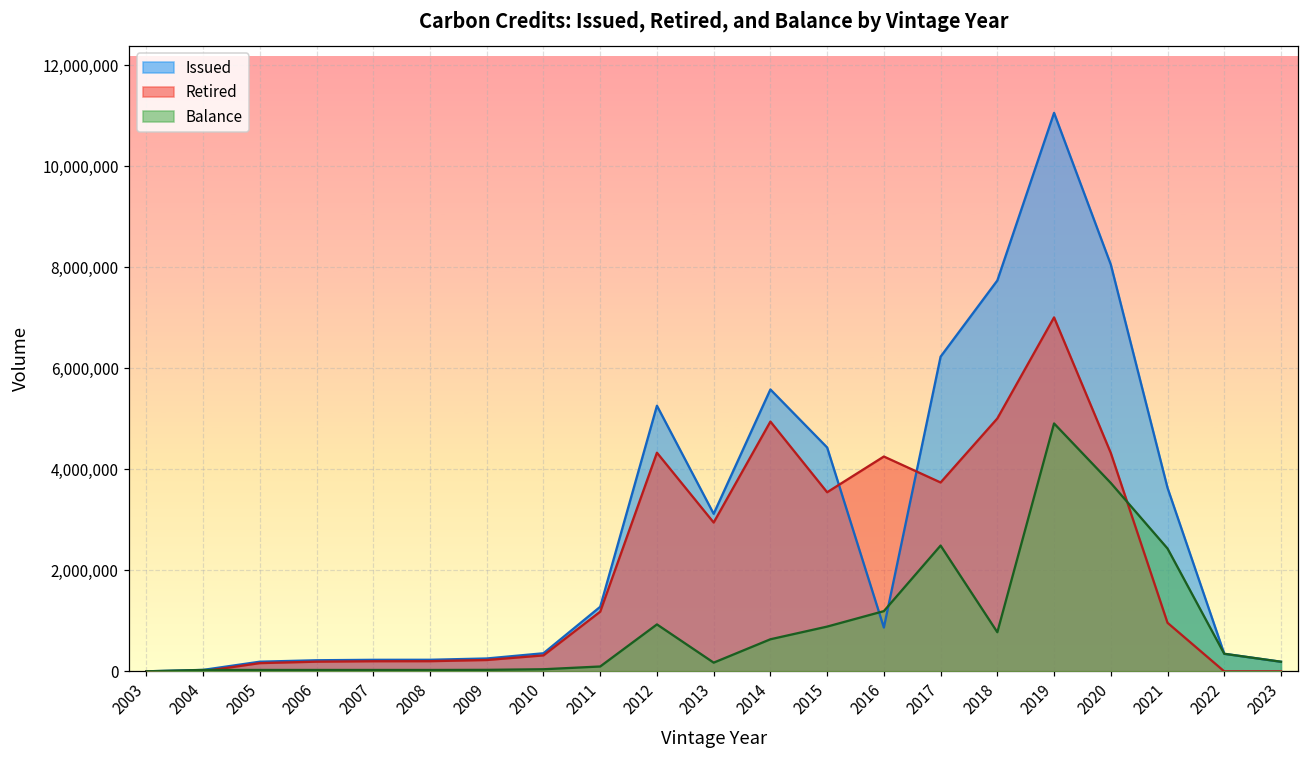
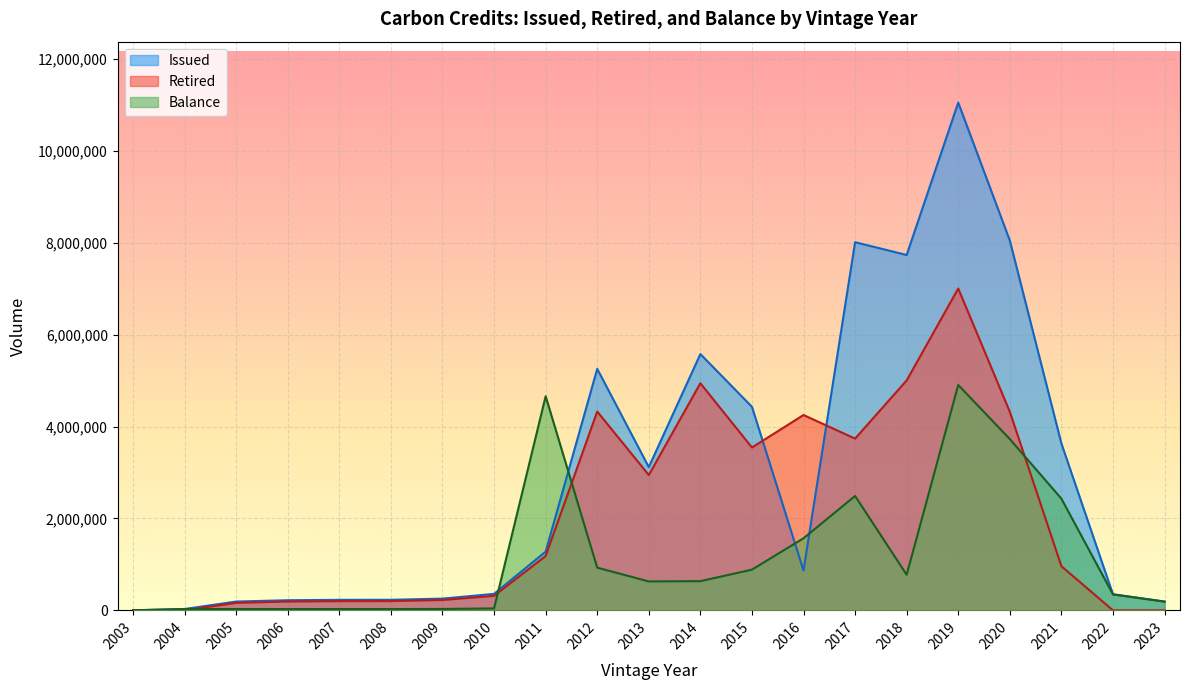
  {
    "Issued": {
      "2011": "1,300,000",
      "2012": "5,300,000",
      "2013": "3,100,000",
      "2014": "5,600,000",
      "2015": "4,400,000",
      "2016": "900,000",
-     "2017": "6,200,000",
+     "2017": "8,000,000",
      "2018": "7,700,000",
      "2019": "11,100,000",
      "2020": "8,100,000",
      "2021": "3,600,000"
    },
    "Retired": {
      "2011": "1,200,000",
      "2012": "4,300,000",
      "2013": "2,900,000",
      "2014": "4,900,000",
      "2015": "3,500,000",
      "2016": "4,300,000",
      "2017": "3,700,000",
      "2018": "5,000,000",
      "2019": "7,000,000",
      "2020": "4,300,000",
      "2021": "1,000,000",
      "2022": "0",
      "2023": "0"
    },
    "Balance": {
      "2005": "0",
      "2006": "0",
      "2007": "0",
      "2008": "0",
      "2009": "0",
      "2010": "0",
-     "2011": "100,000",
+     "2011": "4,700,000",
      "2012": "900,000",
-     "2013": "200,000",
+     "2013": "600,000",
      "2014": "600,000",
      "2015": "900,000",
-     "2016": "1,200,000",
+     "2016": "1,600,000",
      "2017": "2,500,000",
      "2018": "800,000",
      "2019": "4,900,000",
      "2020": "3,700,000",
      "2021": "2,400,000"
    }
  }
